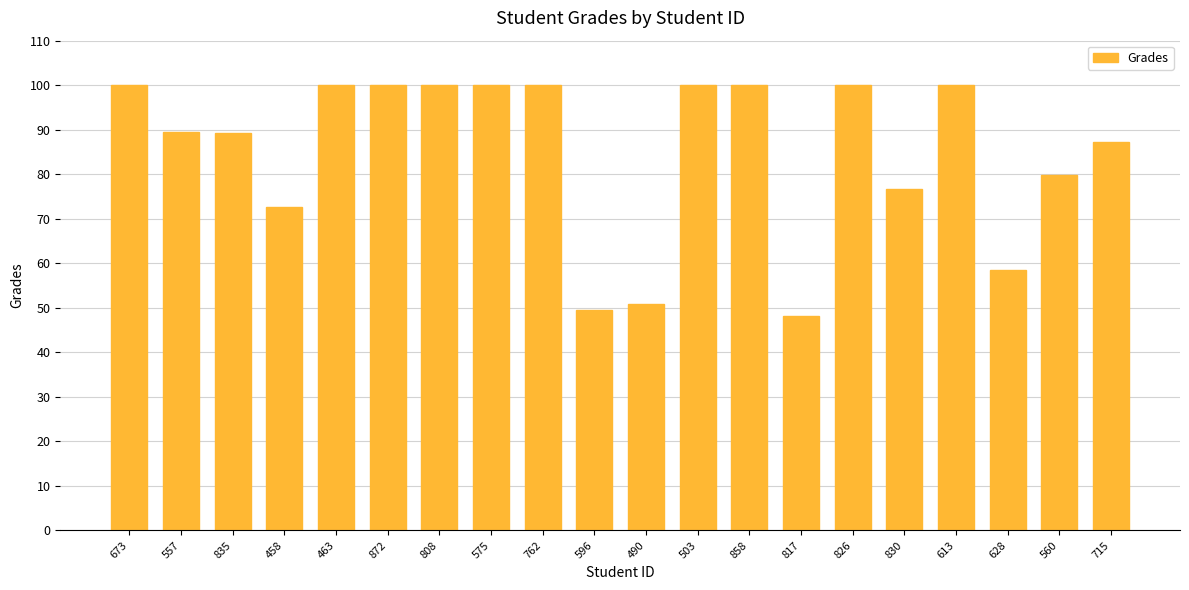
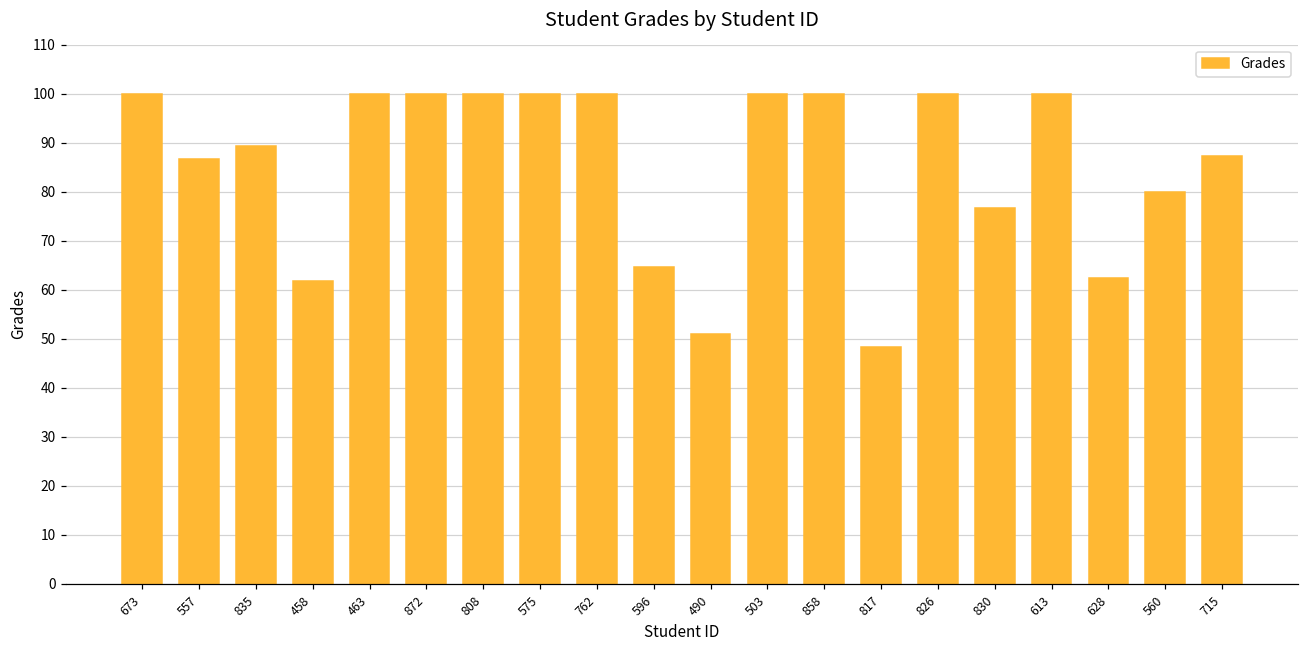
  {
    "673": 100,
-   "557": 89,
+   "557": 87,
    "835": 89,
-   "458": 73,
+   "458": 62,
    "463": 100,
    "872": 100,
    "808": 100,
    "575": 100,
    "762": 100,
-   "596": 50,
+   "596": 65,
    "490": 51,
    "503": 100,
    "858": 100,
    "817": 48,
    "826": 100,
    "830": 77,
    "613": 100,
-   "628": 58,
+   "628": 62,
    "560": 80,
    "715": 87
  }
